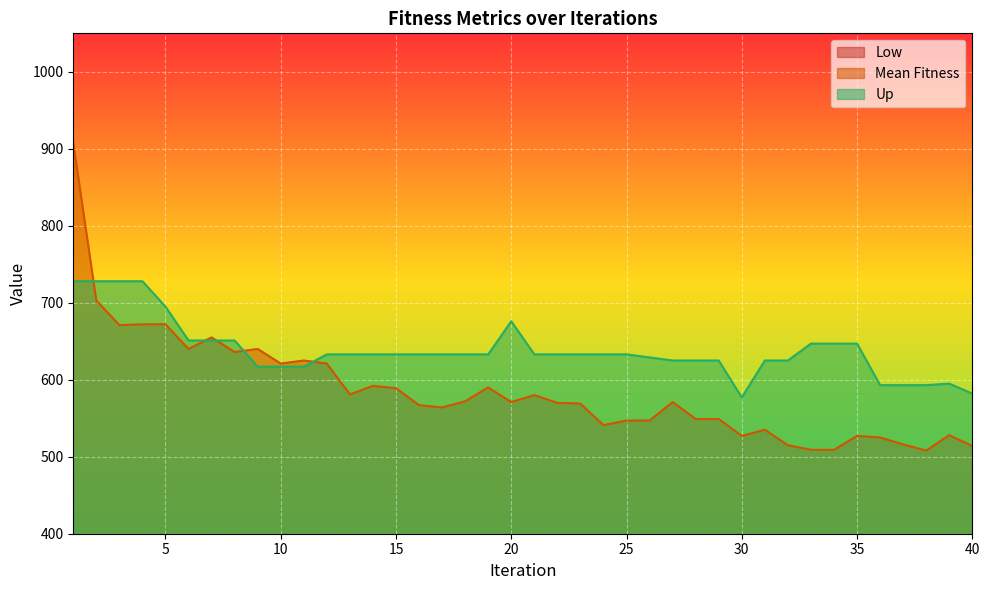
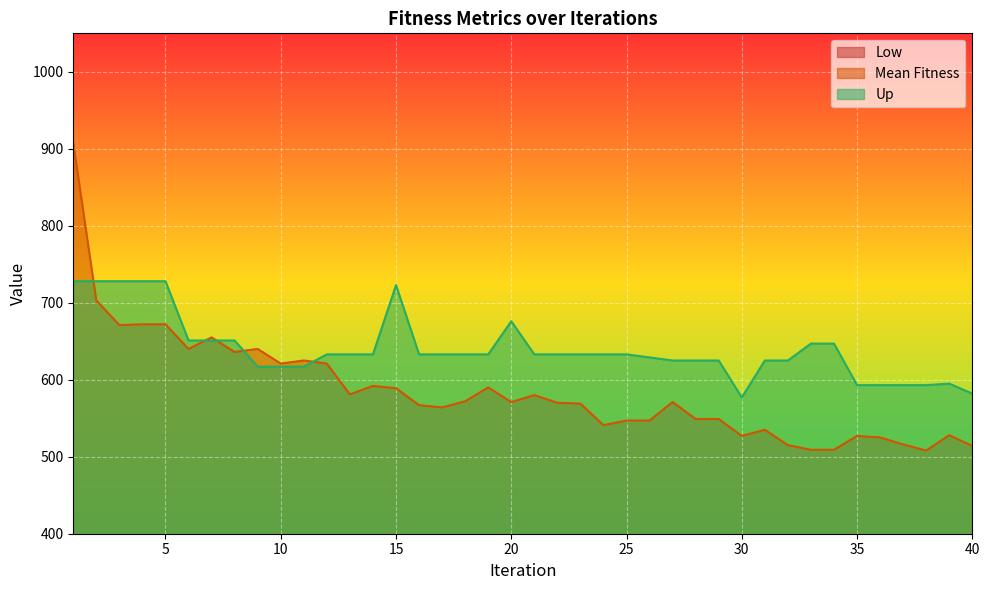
  {
    "Up": {
-     "5": 700,
+     "5": 730,
      "10": 620,
-     "15": 630,
+     "15": 720,
      "20": 680,
      "25": 630,
      "30": 580,
-     "35": 650
+     "35": 590
    }
  }
